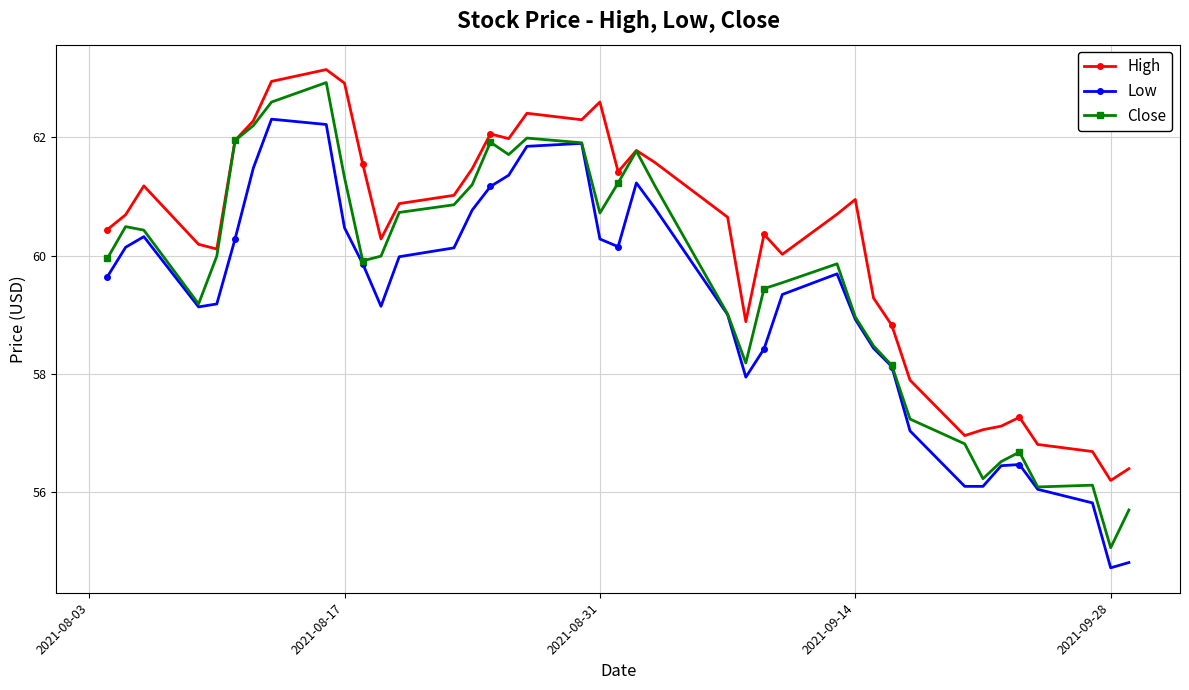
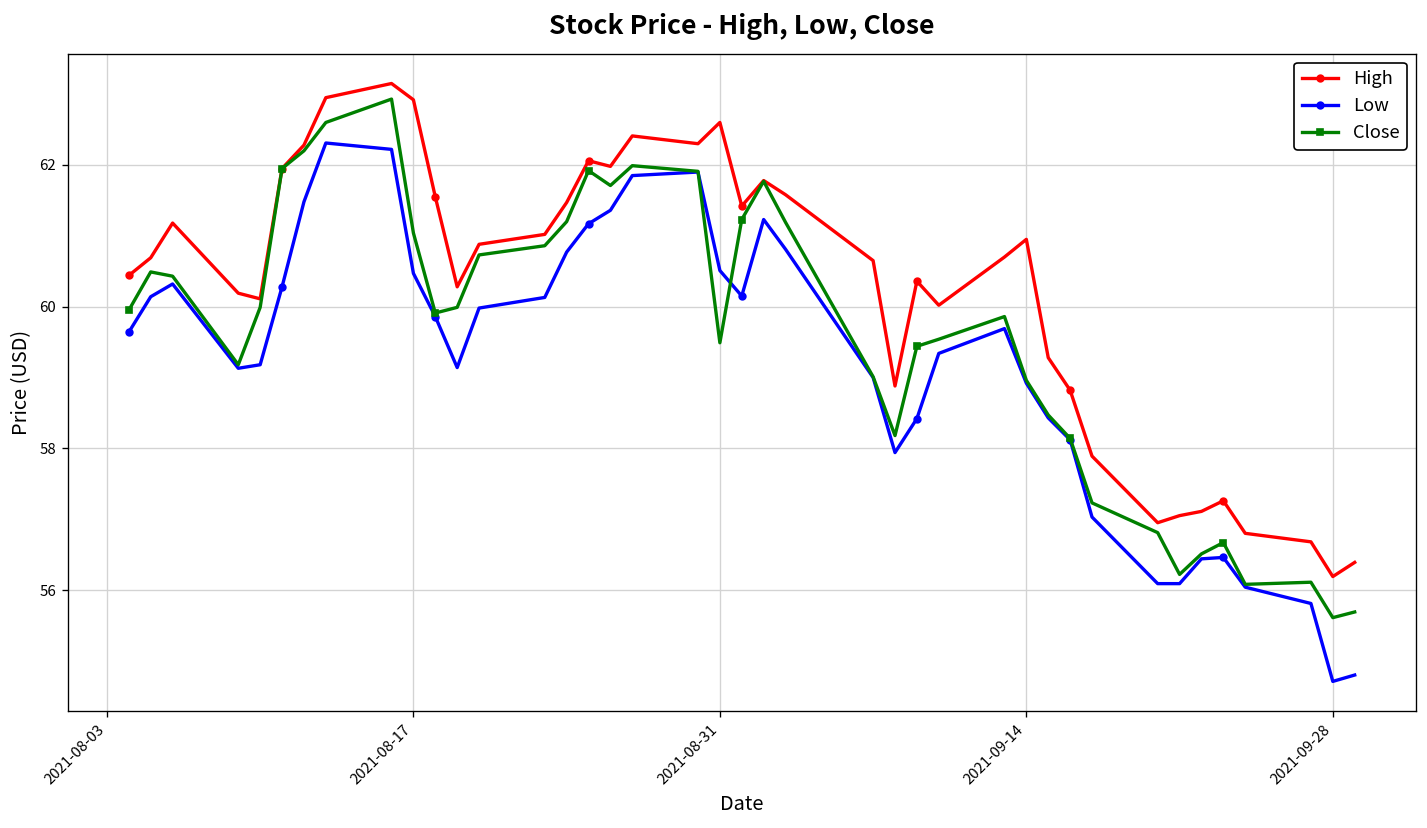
  {
    "High": {
      "2021-08-17": 62.9,
      "2021-08-31": 62.6,
      "2021-09-14": 61.0,
      "2021-09-28": 56.2
    },
    "Low": {
      "2021-08-17": 60.5,
-     "2021-08-31": 60.3,
+     "2021-08-31": 60.5,
      "2021-09-28": 54.7
    },
    "Close": {
-     "2021-08-17": 61.3,
-     "2021-08-31": 60.7,
-     "2021-09-28": 55.1
+     "2021-08-17": 61.0,
+     "2021-08-31": 59.5,
+     "2021-09-28": 55.6
    }
  }
